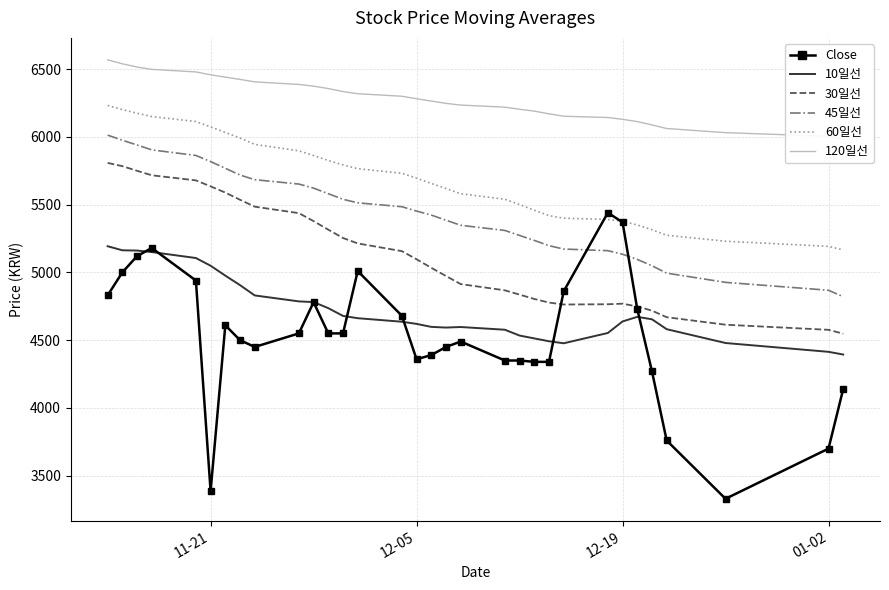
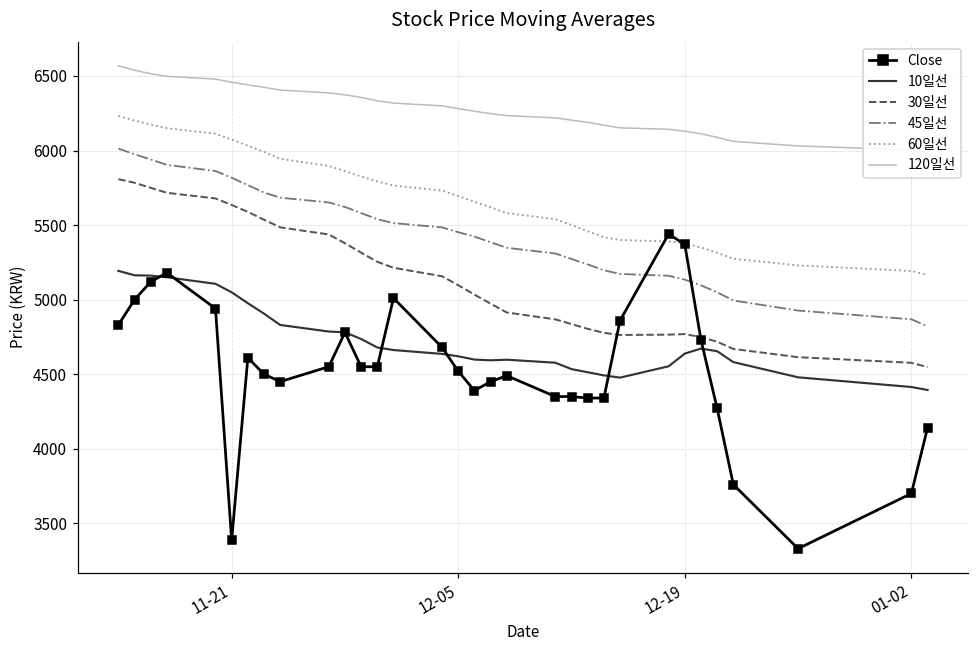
  {
    "Close": {
      "11-21": 3390,
-     "12-05": 4360,
+     "12-05": 4520,
      "01-02": 3700
    }
  }
